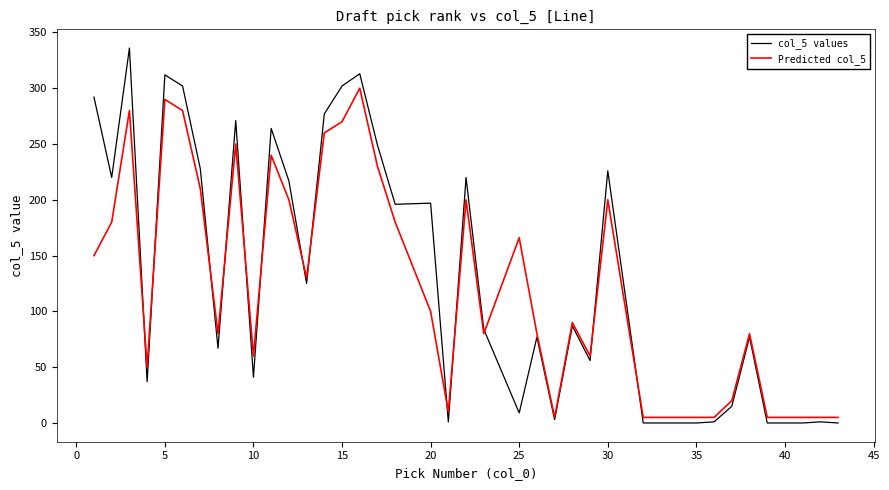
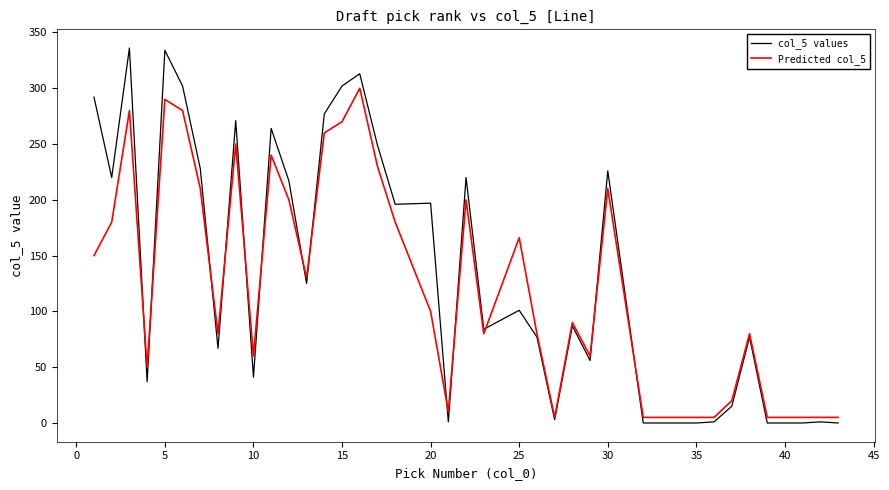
  {
    "col_5 values": {
-     "5": 312,
+     "5": 334,
      "10": 41,
      "15": 302,
      "20": 197,
-     "25": 9,
+     "25": 101,
      "30": 226,
      "35": 0,
      "40": 0
    },
    "Predicted col_5": {
      "5": 290,
      "10": 60,
      "15": 270,
      "20": 100,
      "25": 166,
-     "30": 200,
+     "30": 210,
      "35": 5,
      "40": 5
    }
  }
